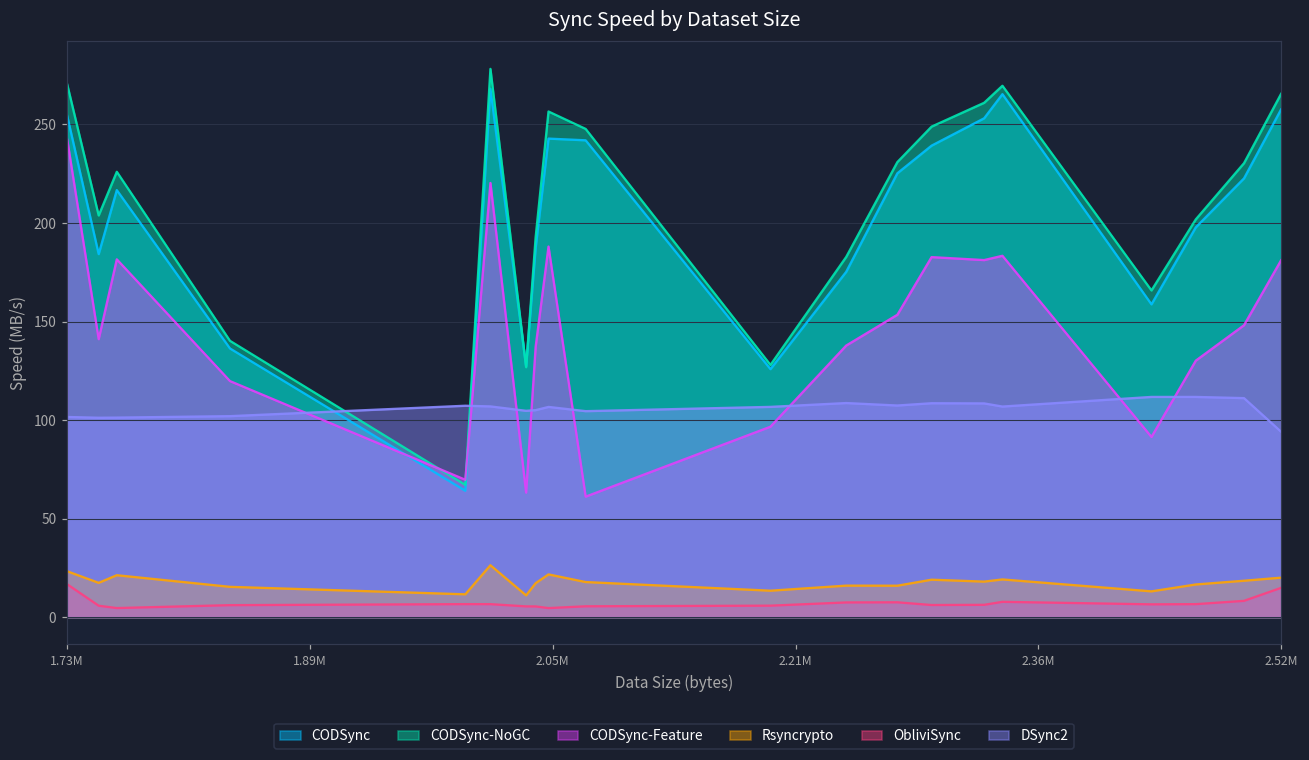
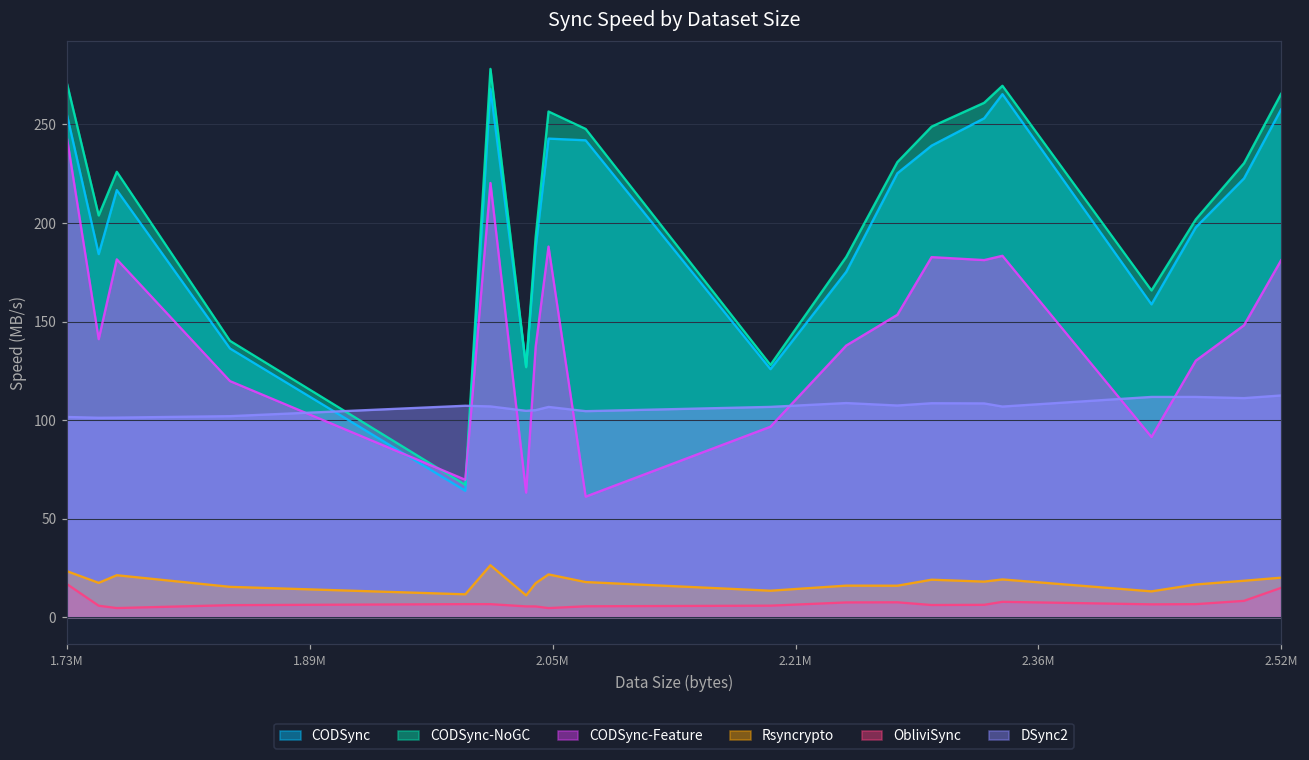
  {
    "CODSync-Feature": {
      "1.73M": 243,
      "2.52M": 181
    },
    "Rsyncrypto": {
      "1.73M": 23,
      "2.52M": 20
    },
    "ObliviSync": {
      "1.73M": 17,
      "2.52M": 15
    },
    "DSync2": {
      "1.73M": 102,
-     "2.52M": 94
+     "2.52M": 112
    }
  }
